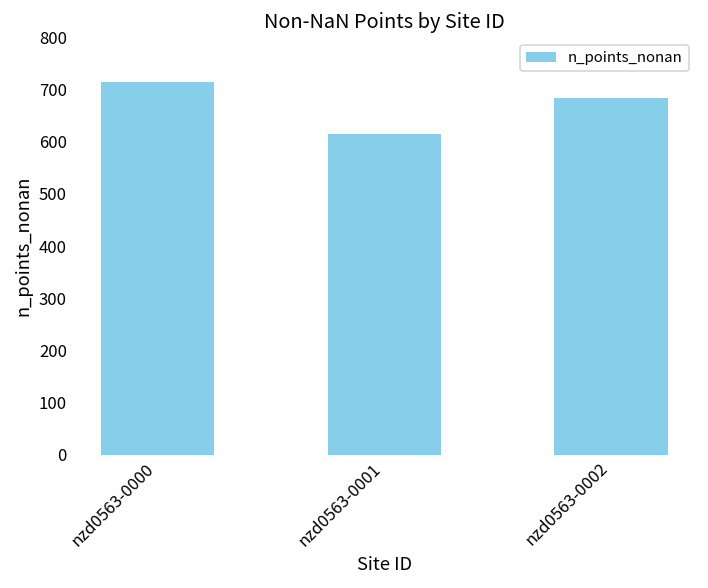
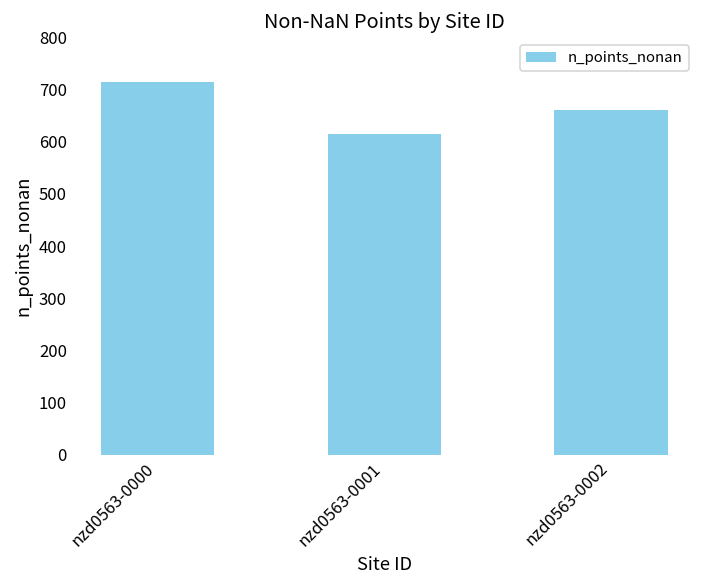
  {
    "nzd0563-0000": 710,
    "nzd0563-0001": 620,
-   "nzd0563-0002": 690
+   "nzd0563-0002": 660
  }
